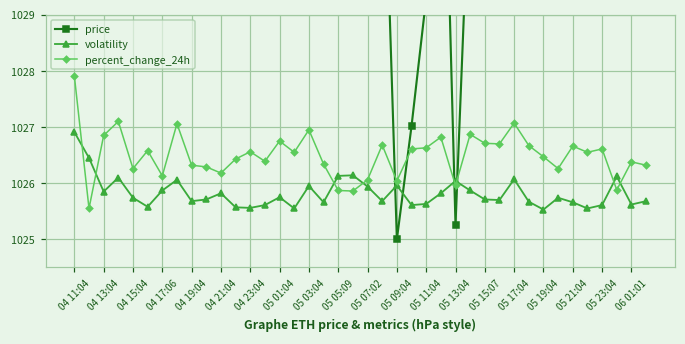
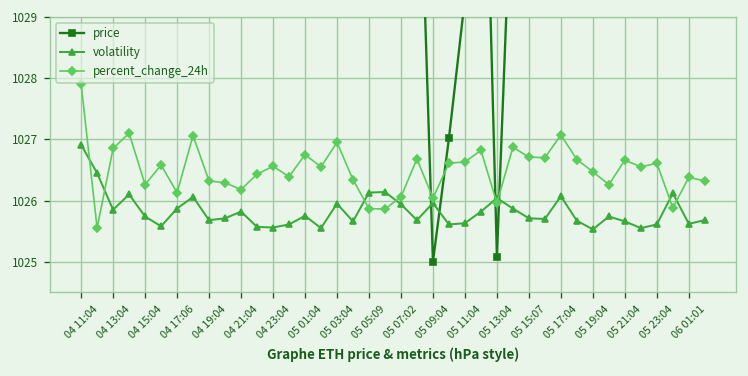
  {
    "price": {
      "05 09:04": 1025.0,
-     "05 13:04": 1025.3
+     "05 13:04": 1025.1
    }
  }
